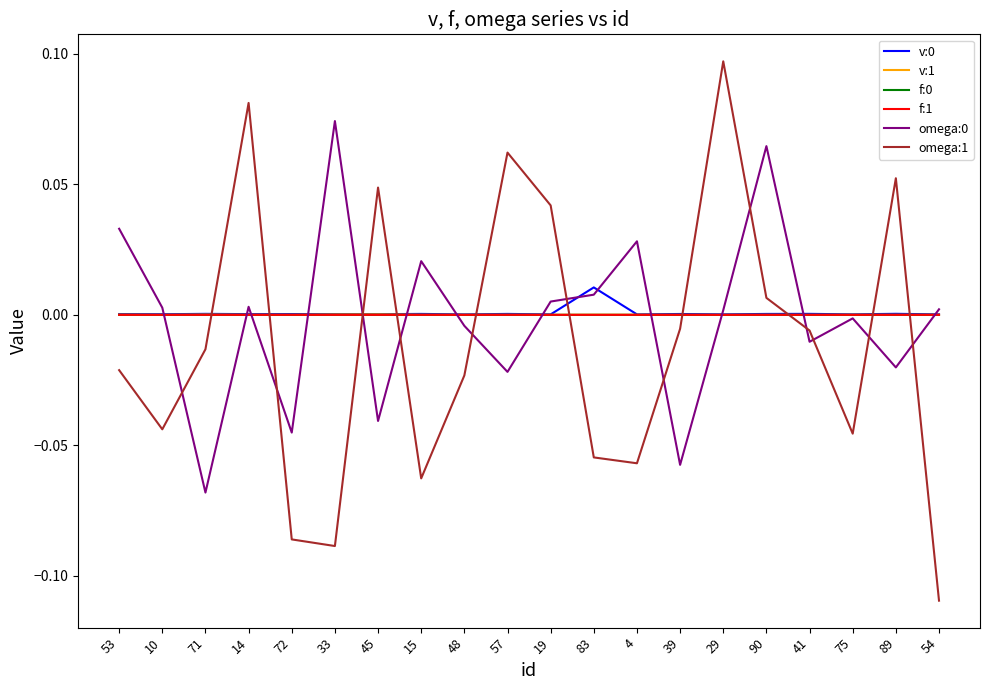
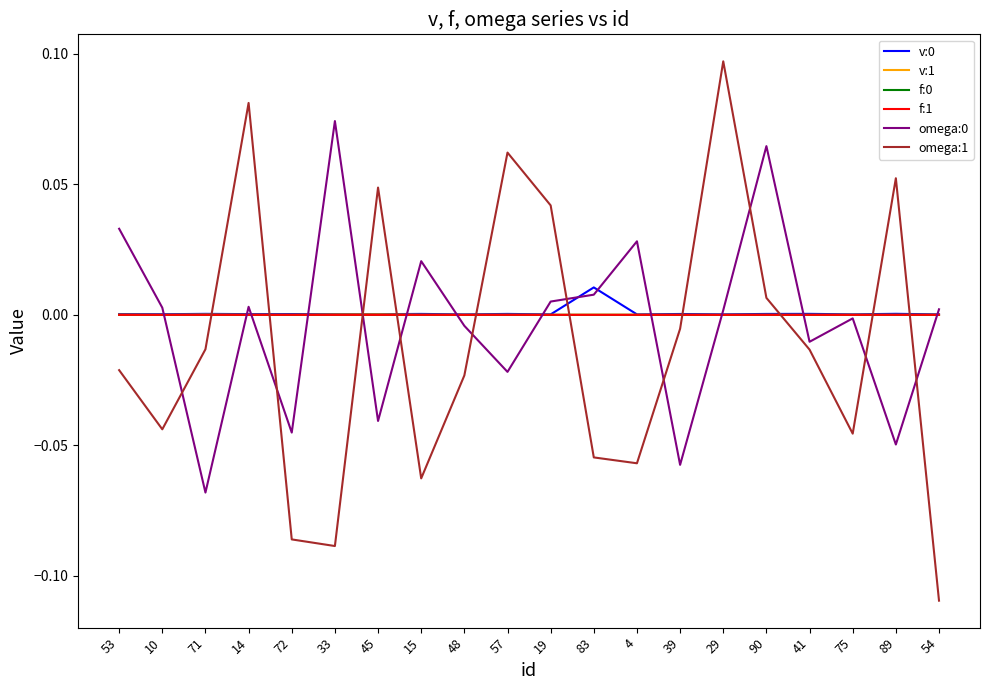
  {
    "v:0": {
      "83": 0.011
    },
    "omega:0": {
      "53": 0.033,
      "10": 0.003,
      "71": -0.068,
      "14": 0.003,
      "72": -0.045,
      "33": 0.074,
      "45": -0.041,
      "15": 0.021,
      "48": -0.004,
      "57": -0.022,
      "19": 0.005,
      "83": 0.008,
      "4": 0.028,
      "39": -0.057,
      "29": 0.002,
      "90": 0.065,
      "41": -0.010,
      "75": -0.001,
-     "89": -0.020,
+     "89": -0.050,
      "54": 0.002
    },
    "omega:1": {
      "53": -0.021,
      "10": -0.044,
      "71": -0.013,
      "14": 0.081,
      "72": -0.086,
      "33": -0.089,
      "45": 0.049,
      "15": -0.063,
      "48": -0.023,
      "57": 0.062,
      "19": 0.042,
      "83": -0.055,
      "4": -0.057,
      "39": -0.005,
      "29": 0.097,
      "90": 0.007,
-     "41": -0.006,
+     "41": -0.013,
      "75": -0.046,
      "89": 0.052,
      "54": -0.110
    }
  }
